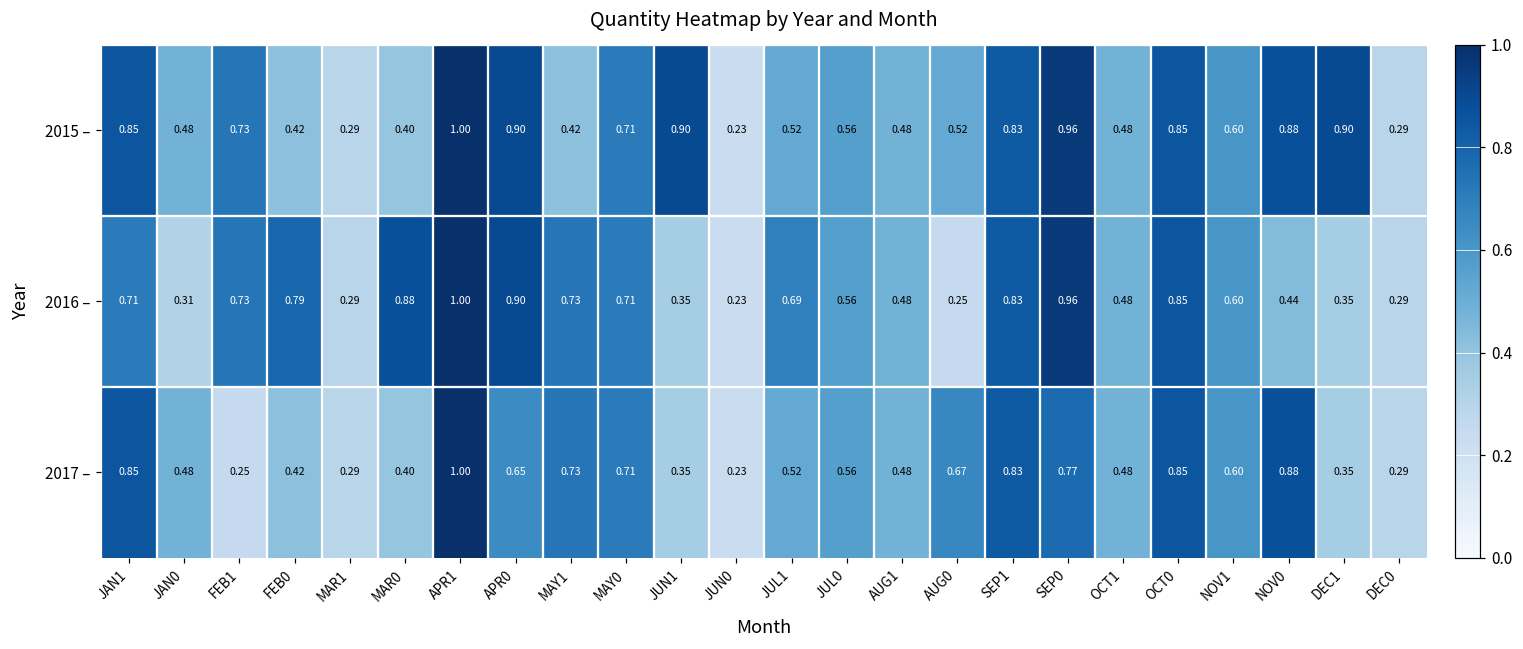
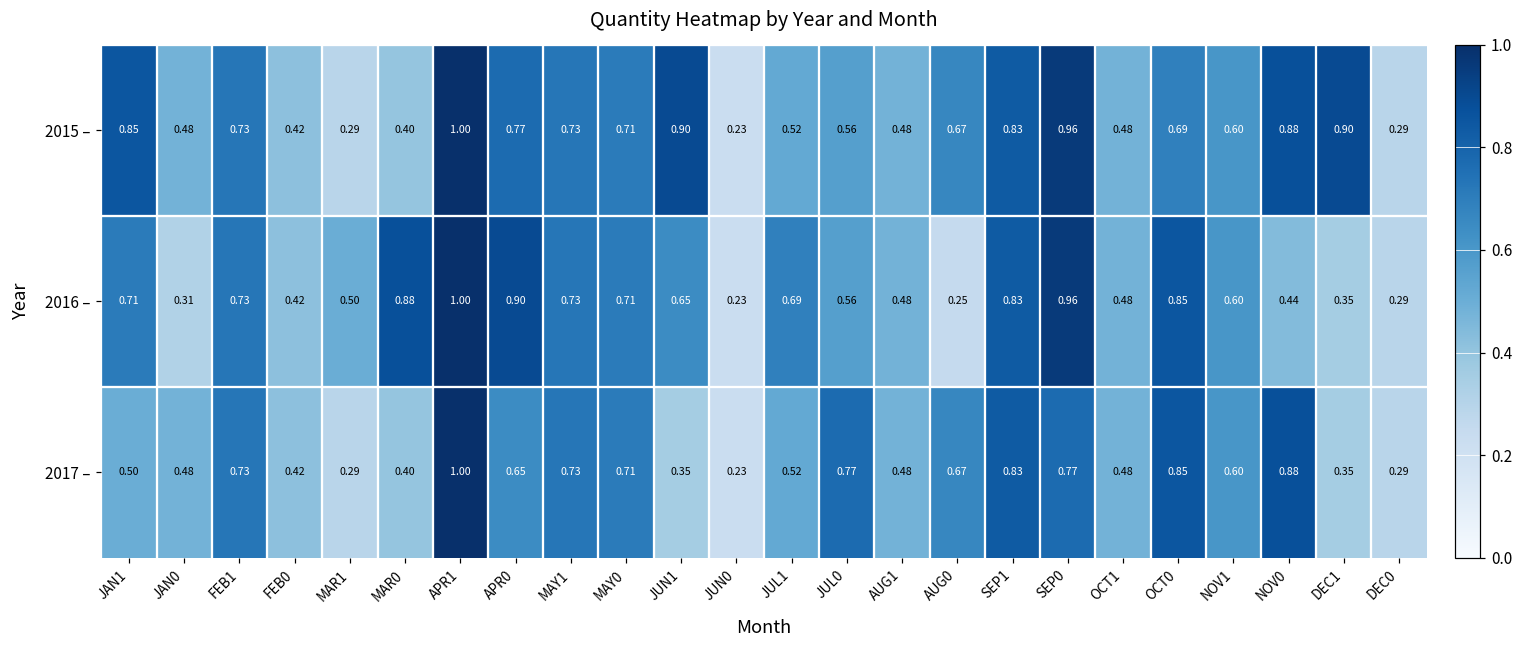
  {
    "2015 –": {
      "JAN1": 0.85,
      "JAN0": 0.48,
      "FEB1": 0.73,
      "FEB0": 0.42,
      "MAR1": 0.29,
      "MAR0": 0.40,
      "APR1": 1.00,
-     "APR0": 0.90,
-     "MAY1": 0.42,
+     "APR0": 0.77,
+     "MAY1": 0.73,
      "MAY0": 0.71,
      "JUN1": 0.90,
      "JUN0": 0.23,
      "JUL1": 0.52,
      "JUL0": 0.56,
      "AUG1": 0.48,
-     "AUG0": 0.52,
+     "AUG0": 0.67,
      "SEP1": 0.83,
      "SEP0": 0.96,
      "OCT1": 0.48,
-     "OCT0": 0.85,
+     "OCT0": 0.69,
      "NOV1": 0.60,
      "NOV0": 0.88,
      "DEC1": 0.90,
      "DEC0": 0.29
    },
    "2016 –": {
      "JAN1": 0.71,
      "JAN0": 0.31,
      "FEB1": 0.73,
-     "FEB0": 0.79,
-     "MAR1": 0.29,
+     "FEB0": 0.42,
+     "MAR1": 0.50,
      "MAR0": 0.88,
      "APR1": 1.00,
      "APR0": 0.90,
      "MAY1": 0.73,
      "MAY0": 0.71,
-     "JUN1": 0.35,
+     "JUN1": 0.65,
      "JUN0": 0.23,
      "JUL1": 0.69,
      "JUL0": 0.56,
      "AUG1": 0.48,
      "AUG0": 0.25,
      "SEP1": 0.83,
      "SEP0": 0.96,
      "OCT1": 0.48,
      "OCT0": 0.85,
      "NOV1": 0.60,
      "NOV0": 0.44,
      "DEC1": 0.35,
      "DEC0": 0.29
    },
    "2017 –": {
-     "JAN1": 0.85,
+     "JAN1": 0.50,
      "JAN0": 0.48,
-     "FEB1": 0.25,
+     "FEB1": 0.73,
      "FEB0": 0.42,
      "MAR1": 0.29,
      "MAR0": 0.40,
      "APR1": 1.00,
      "APR0": 0.65,
      "MAY1": 0.73,
      "MAY0": 0.71,
      "JUN1": 0.35,
      "JUN0": 0.23,
      "JUL1": 0.52,
-     "JUL0": 0.56,
+     "JUL0": 0.77,
      "AUG1": 0.48,
      "AUG0": 0.67,
      "SEP1": 0.83,
      "SEP0": 0.77,
      "OCT1": 0.48,
      "OCT0": 0.85,
      "NOV1": 0.60,
      "NOV0": 0.88,
      "DEC1": 0.35,
      "DEC0": 0.29
    }
  }
